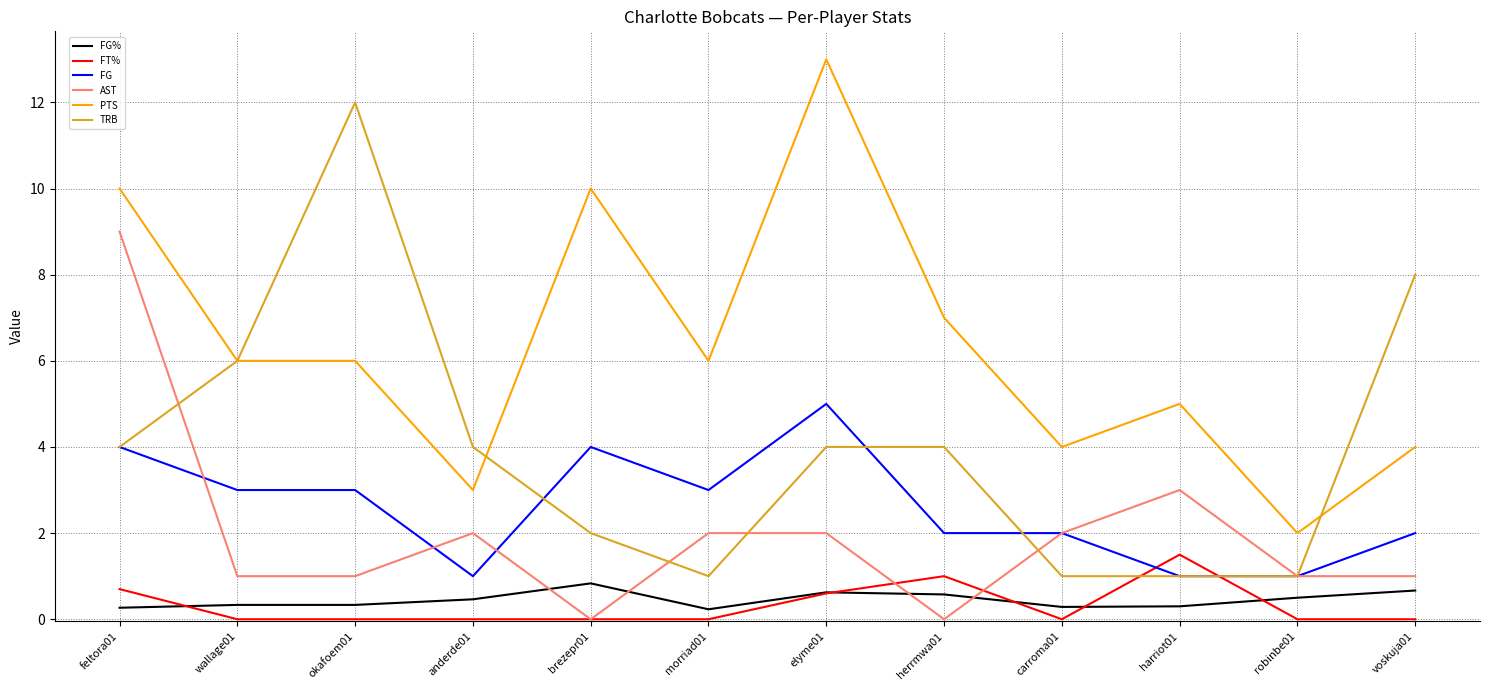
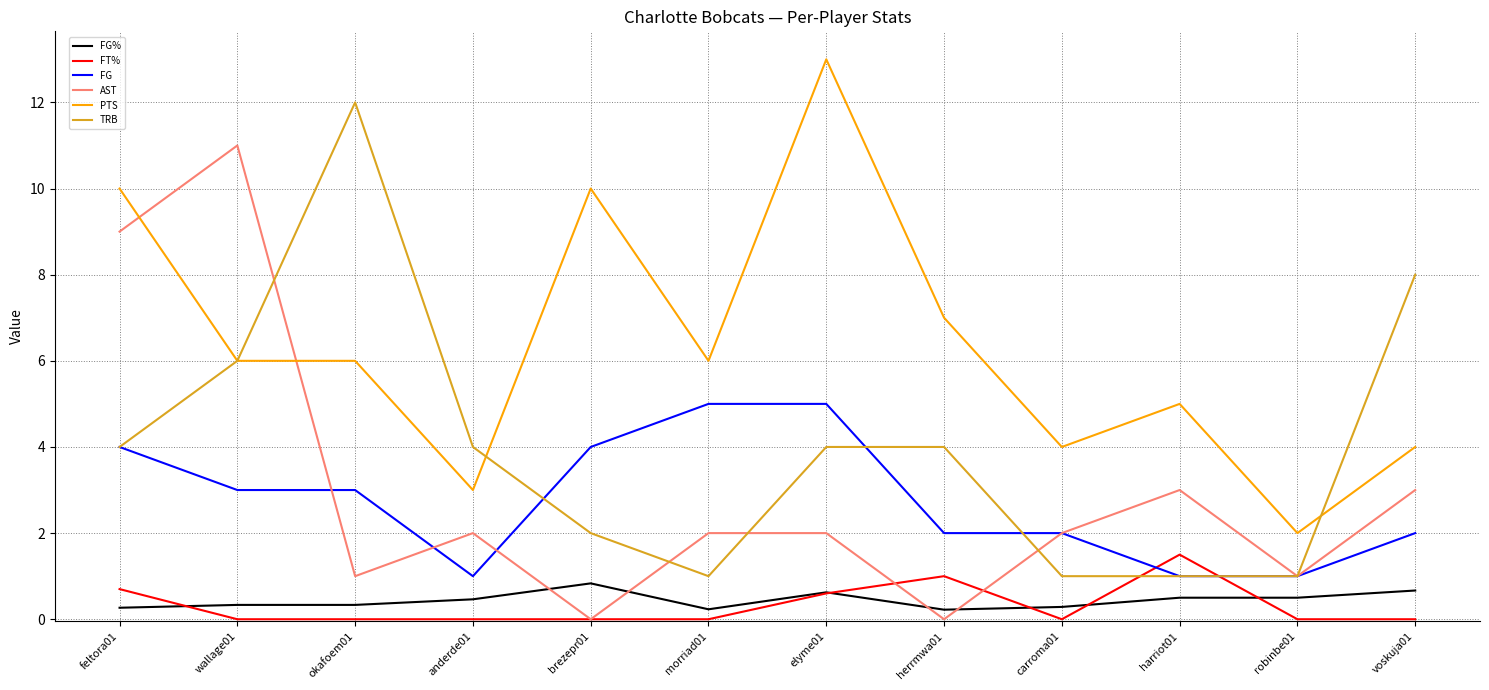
  {
    "FG%": {
      "feltora01": 0.3,
      "wallage01": 0.3,
      "okafoem01": 0.3,
      "anderde01": 0.5,
      "brezepr01": 0.8,
      "morriad01": 0.2,
-     "herrmwa01": 0.6,
+     "herrmwa01": 0.2,
      "carroma01": 0.3,
-     "harriot01": 0.3,
+     "harriot01": 0.5,
      "robinbe01": 0.5,
      "voskuja01": 0.7
    },
    "FT%": {
      "feltora01": 0.7,
      "wallage01": 0.0,
      "okafoem01": 0.0,
      "anderde01": 0.0,
      "morriad01": 0.0,
      "herrmwa01": 1.0,
      "carroma01": 0.0,
      "harriot01": 1.5,
      "robinbe01": 0.0,
      "voskuja01": 0.0
    },
    "FG": {
      "wallage01": 3,
      "okafoem01": 3,
      "anderde01": 1,
      "brezepr01": 4,
-     "morriad01": 3,
+     "morriad01": 5,
      "elyme01": 5,
      "herrmwa01": 2,
      "voskuja01": 2
    },
    "AST": {
      "feltora01": 9,
-     "wallage01": 1,
+     "wallage01": 11,
      "okafoem01": 1,
      "anderde01": 2,
      "morriad01": 2,
      "elyme01": 2,
      "herrmwa01": 0,
      "harriot01": 3,
-     "voskuja01": 1
+     "voskuja01": 3
    }
  }
